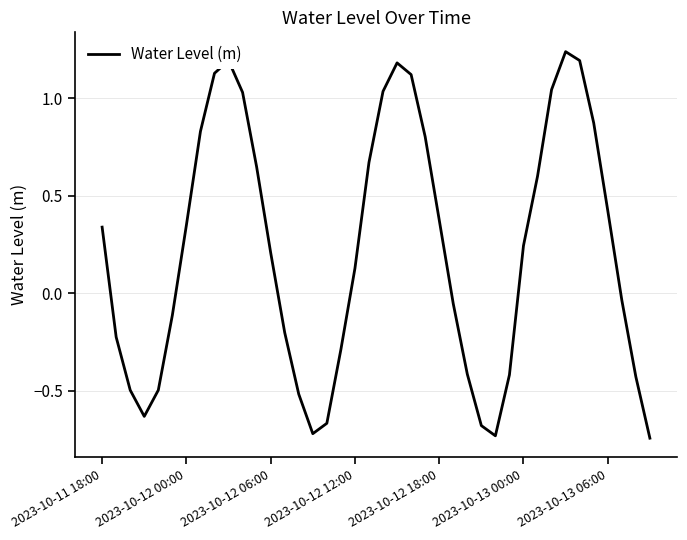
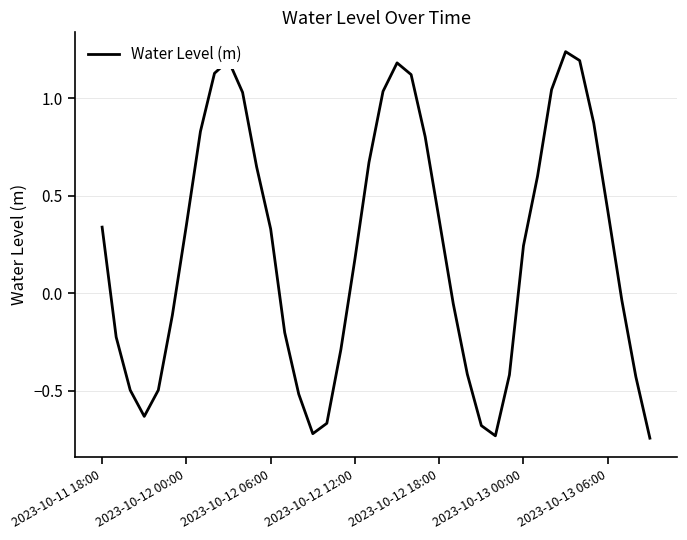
  {
    "2023-10-11 18:00": 0.34,
    "2023-10-12 00:00": 0.35,
-   "2023-10-12 06:00": 0.21,
-   "2023-10-12 12:00": 0.13,
+   "2023-10-12 06:00": 0.33,
+   "2023-10-12 12:00": 0.18,
    "2023-10-12 18:00": 0.38,
    "2023-10-13 00:00": 0.24,
    "2023-10-13 06:00": 0.42
  }
